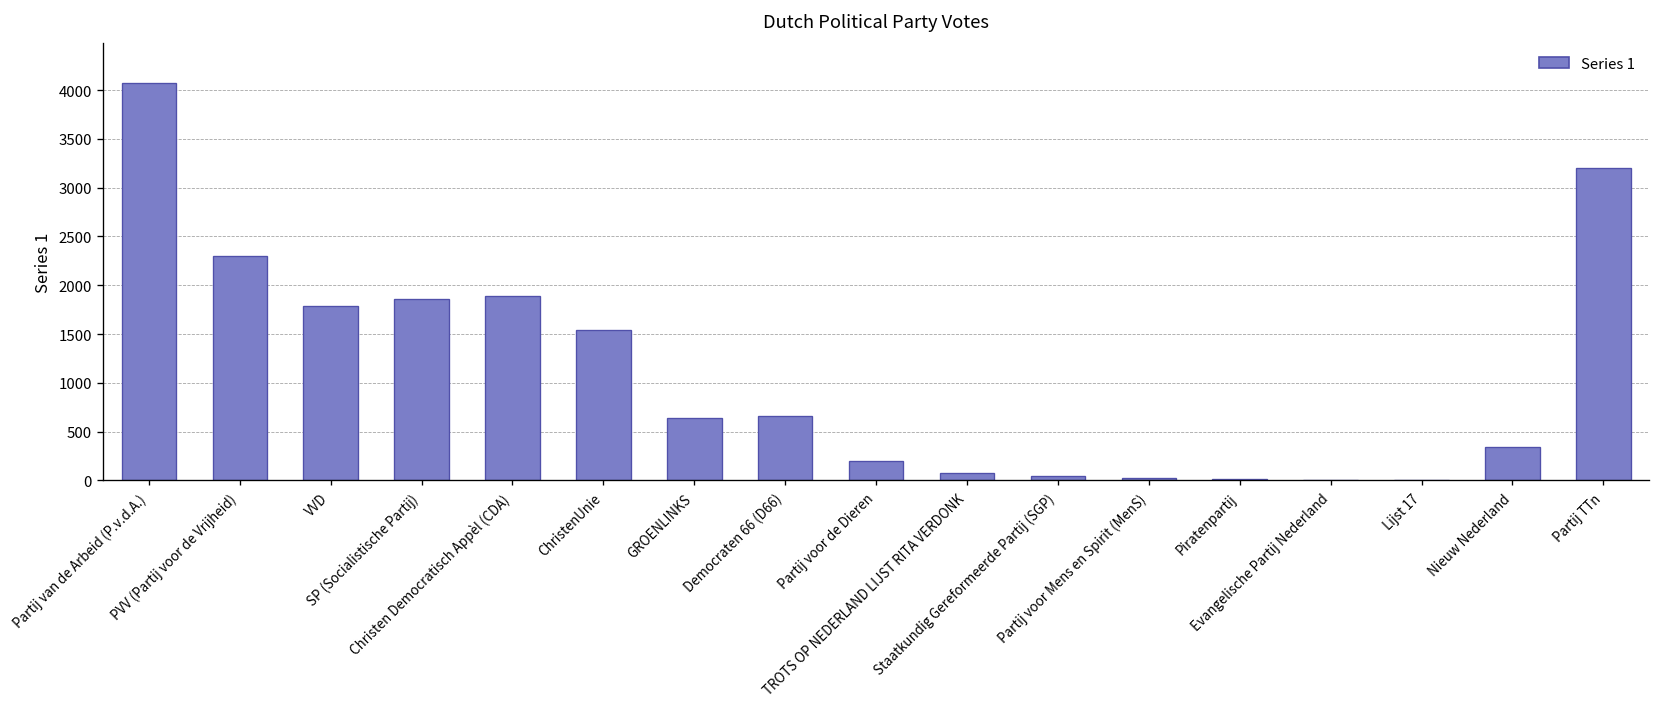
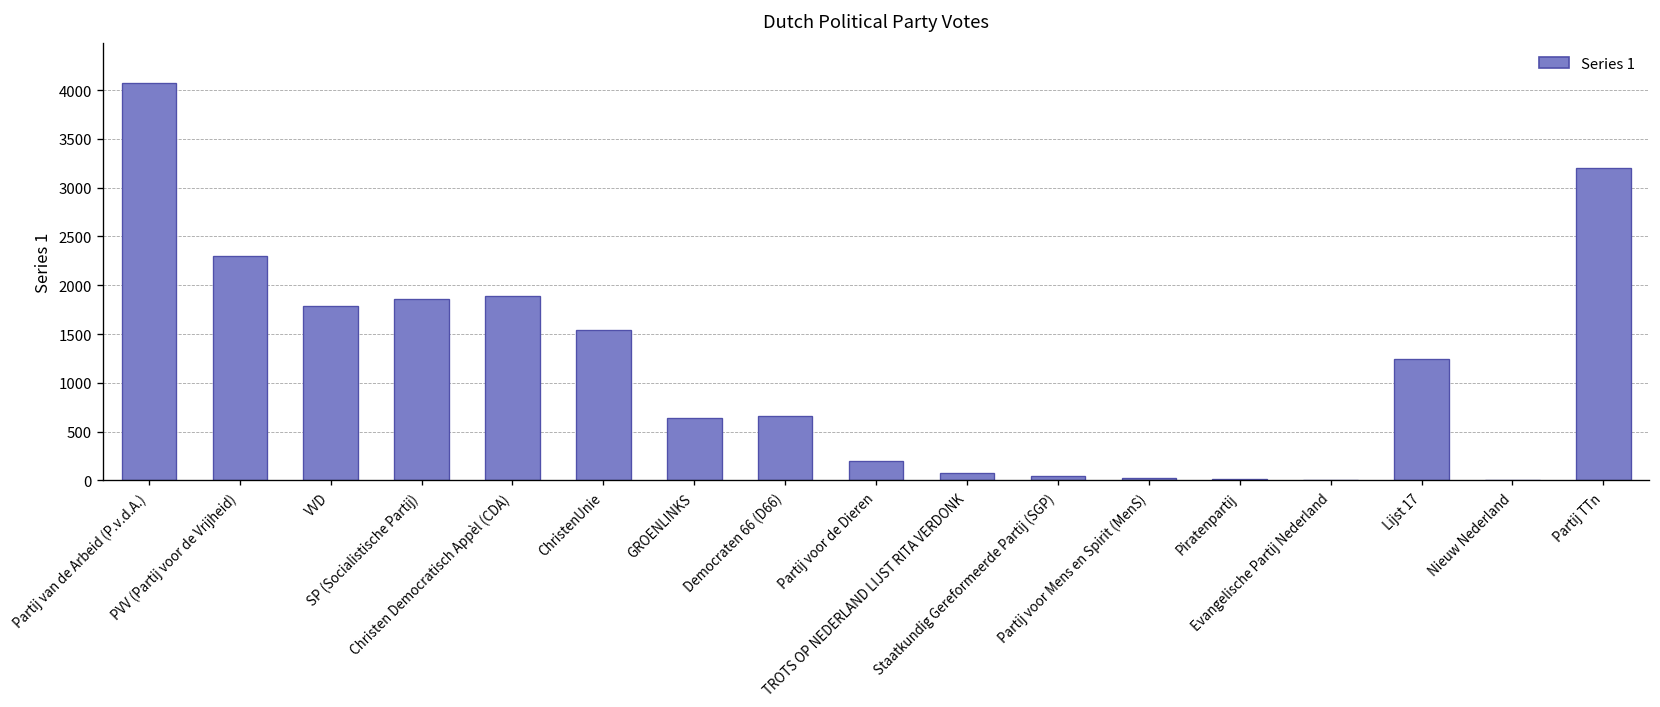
  {
    "Partij van de Arbeid (P.v.d.A.)": 4100,
    "PVV (Partij voor de Vrijheid)": 2300,
    "VVD": 1800,
    "SP (Socialistische Partij)": 1900,
    "Christen Democratisch Appèl (CDA)": 1900,
    "ChristenUnie": 1500,
    "GROENLINKS": 600,
    "Democraten 66 (D66)": 700,
    "Partij voor de Dieren": 200,
    "TROTS OP NEDERLAND LIJST RITA VERDONK": 100,
    "Staatkundig Gereformeerde Partij (SGP)": 0,
-   "Lijst 17": 0,
-   "Nieuw Nederland": 300,
+   "Lijst 17": 1200,
+   "Nieuw Nederland": 0,
    "Partij TTn": 3200
  }
